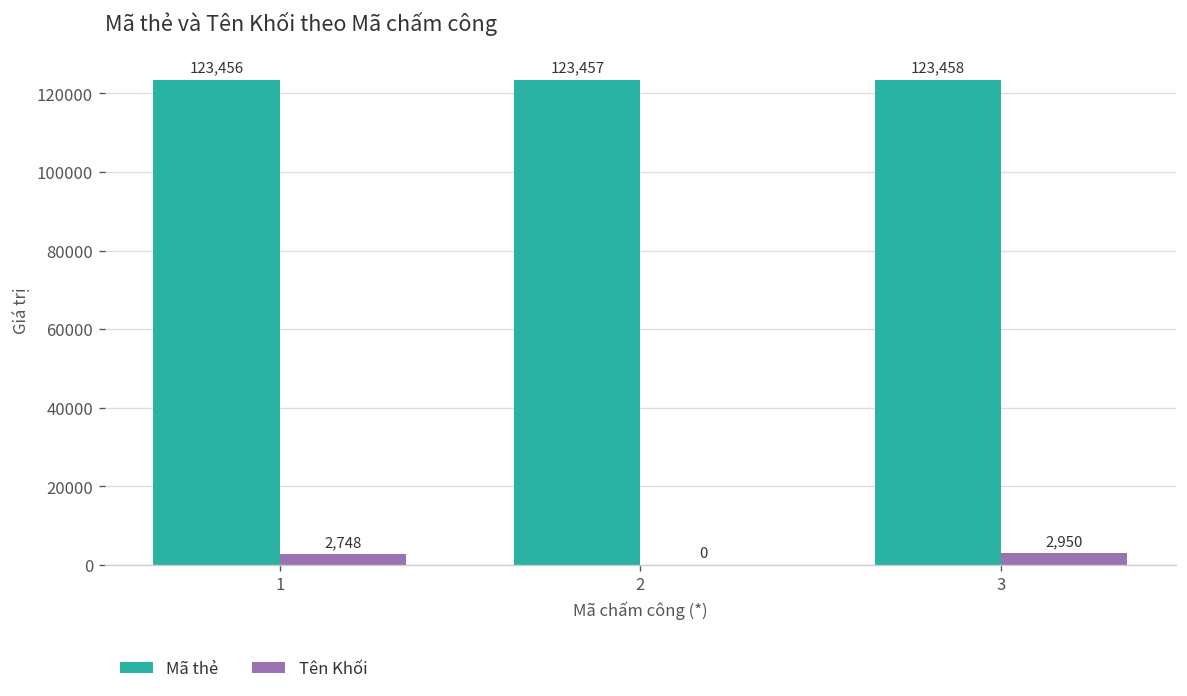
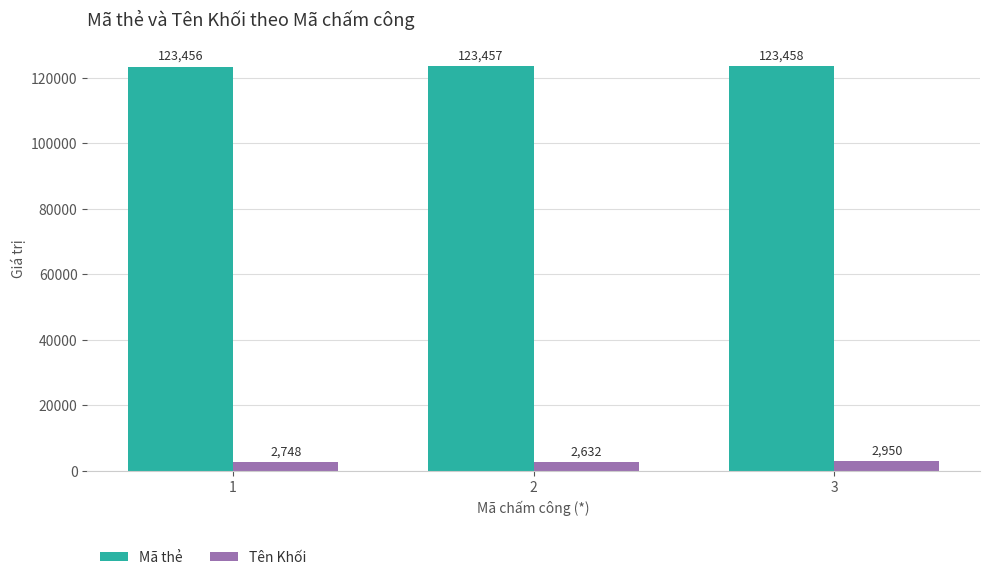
  {
    "Mã thẻ": {
      "1": "123,456",
      "2": "123,457",
      "3": "123,458"
    },
    "Tên Khối": {
      "1": "2,748",
-     "2": "0",
+     "2": "2,632",
      "3": "2,950"
    }
  }
